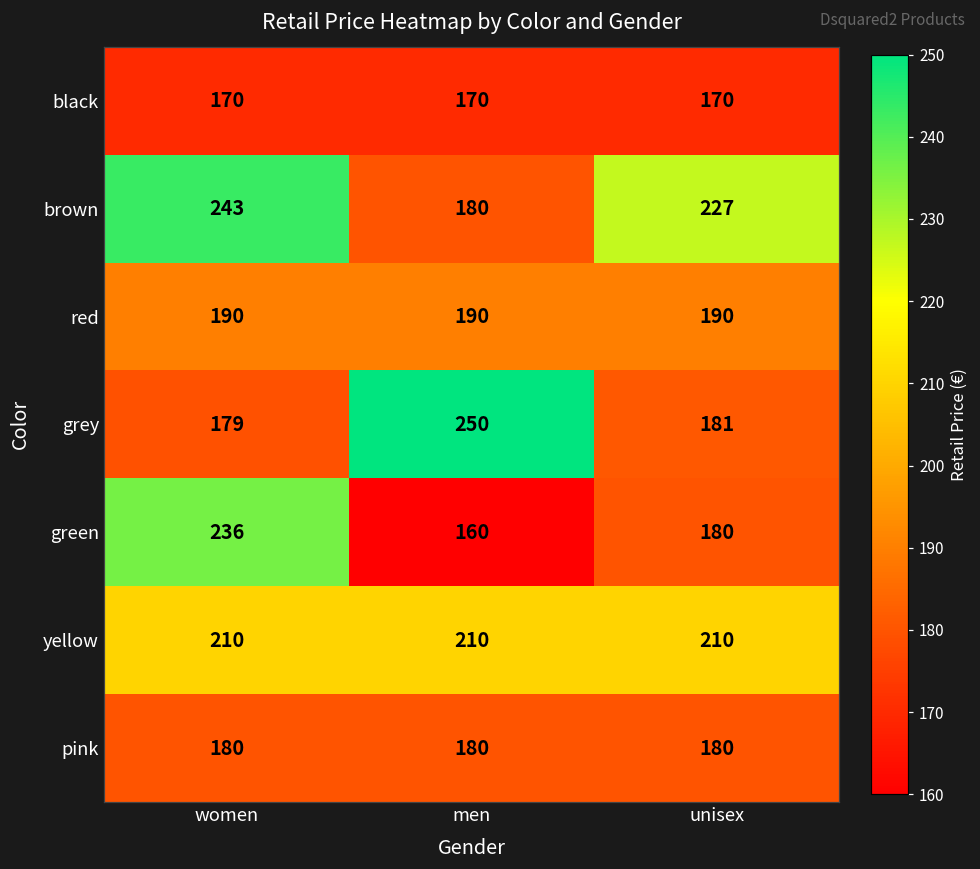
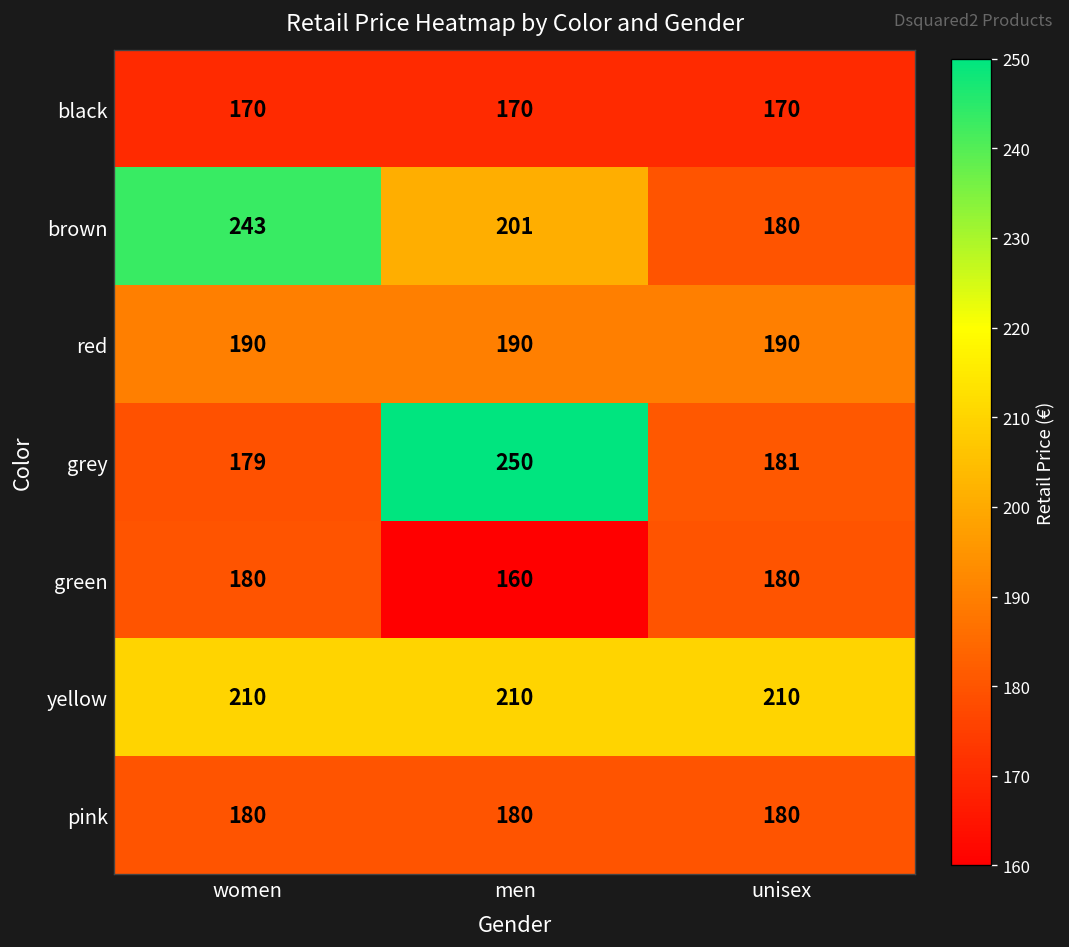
  {
    "black": {
      "women": 170,
      "men": 170,
      "unisex": 170
    },
    "brown": {
      "women": 243,
-     "men": 180,
-     "unisex": 227
+     "men": 201,
+     "unisex": 180
    },
    "red": {
      "women": 190,
      "men": 190,
      "unisex": 190
    },
    "grey": {
      "women": 179,
      "men": 250,
      "unisex": 181
    },
    "green": {
-     "women": 236,
+     "women": 180,
      "men": 160,
      "unisex": 180
    },
    "yellow": {
      "women": 210,
      "men": 210,
      "unisex": 210
    },
    "pink": {
      "women": 180,
      "men": 180,
      "unisex": 180
    }
  }
